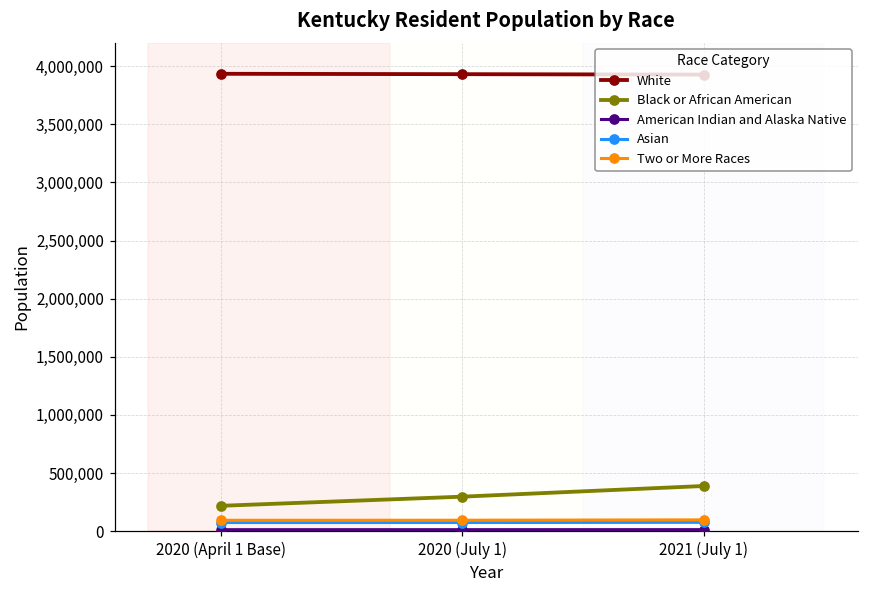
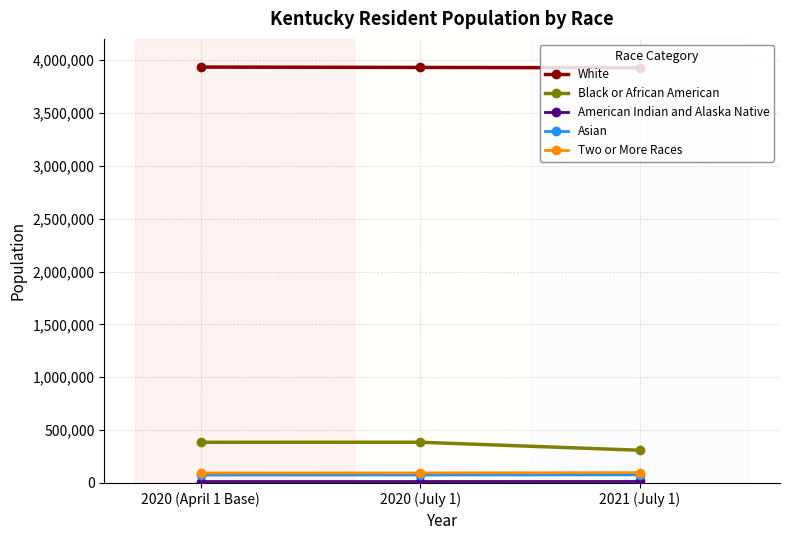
  {
    "White": {
      "2020 (April 1 Base)": "3,930,000",
      "2020 (July 1)": "3,930,000"
    },
    "Black or African American": {
-     "2020 (April 1 Base)": "220,000",
-     "2020 (July 1)": "300,000",
-     "2021 (July 1)": "390,000"
+     "2020 (April 1 Base)": "380,000",
+     "2020 (July 1)": "390,000",
+     "2021 (July 1)": "310,000"
    },
    "American Indian and Alaska Native": {
      "2020 (April 1 Base)": "10,000",
      "2020 (July 1)": "10,000",
      "2021 (July 1)": "10,000"
    }
  }
